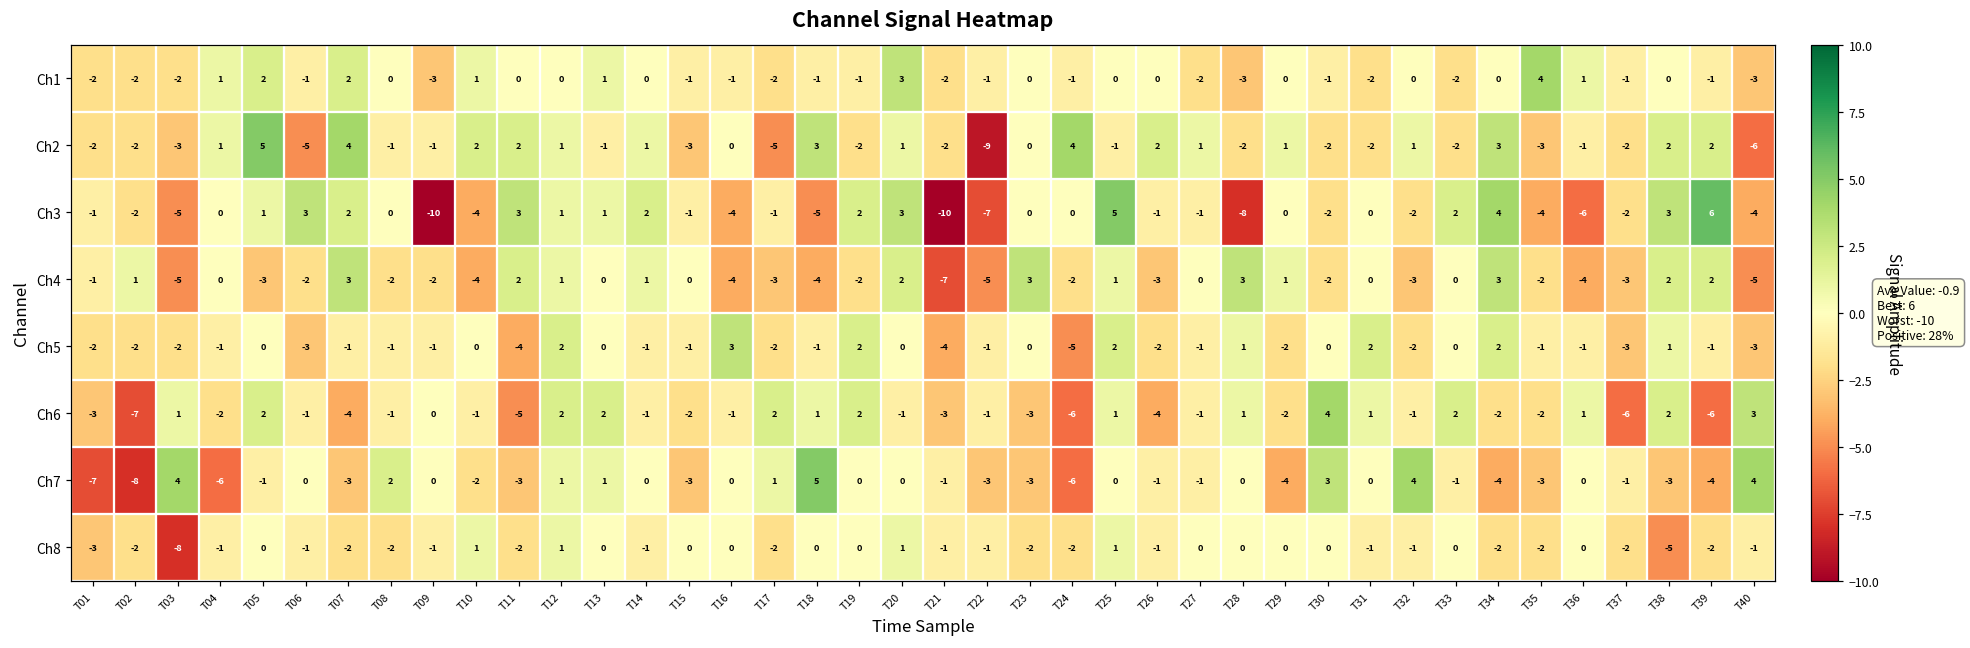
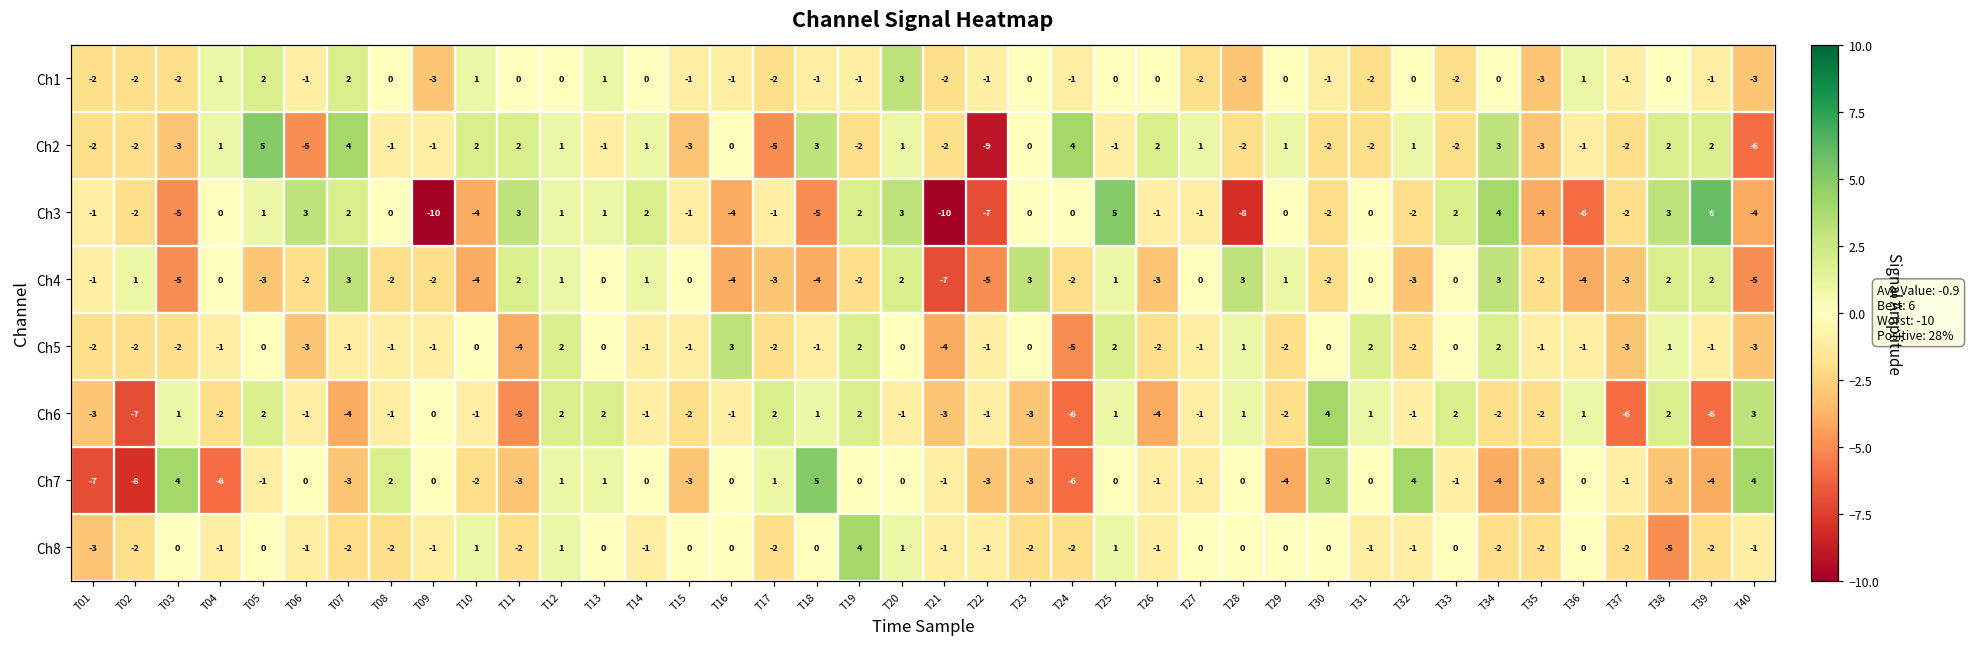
  {
    "Ch1": {
      "T01": -2,
      "T02": -2,
      "T03": -2,
      "T04": 1,
      "T05": 2,
      "T06": -1,
      "T07": 2,
      "T08": 0,
      "T09": -3,
      "T10": 1,
      "T11": 0,
      "T12": 0,
      "T13": 1,
      "T14": 0,
      "T15": -1,
      "T16": -1,
      "T17": -2,
      "T18": -1,
      "T19": -1,
      "T20": 3,
      "T21": -2,
      "T22": -1,
      "T23": 0,
      "T24": -1,
      "T25": 0,
      "T26": 0,
      "T27": -2,
      "T28": -3,
      "T29": 0,
      "T30": -1,
      "T31": -2,
      "T32": 0,
      "T33": -2,
      "T34": 0,
-     "T35": 4,
+     "T35": -3,
      "T36": 1,
      "T37": -1,
      "T38": 0,
      "T39": -1,
      "T40": -3
    },
    "Ch8": {
      "T01": -3,
      "T02": -2,
-     "T03": -8,
+     "T03": 0,
      "T04": -1,
      "T05": 0,
      "T06": -1,
      "T07": -2,
      "T08": -2,
      "T09": -1,
      "T10": 1,
      "T11": -2,
      "T12": 1,
      "T13": 0,
      "T14": -1,
      "T15": 0,
      "T16": 0,
      "T17": -2,
      "T18": 0,
-     "T19": 0,
+     "T19": 4,
      "T20": 1,
      "T21": -1,
      "T22": -1,
      "T23": -2,
      "T24": -2,
      "T25": 1,
      "T26": -1,
      "T27": 0,
      "T28": 0,
      "T29": 0,
      "T30": 0,
      "T31": -1,
      "T32": -1,
      "T33": 0,
      "T34": -2,
      "T35": -2,
      "T36": 0,
      "T37": -2,
      "T38": -5,
      "T39": -2,
      "T40": -1
    }
  }
